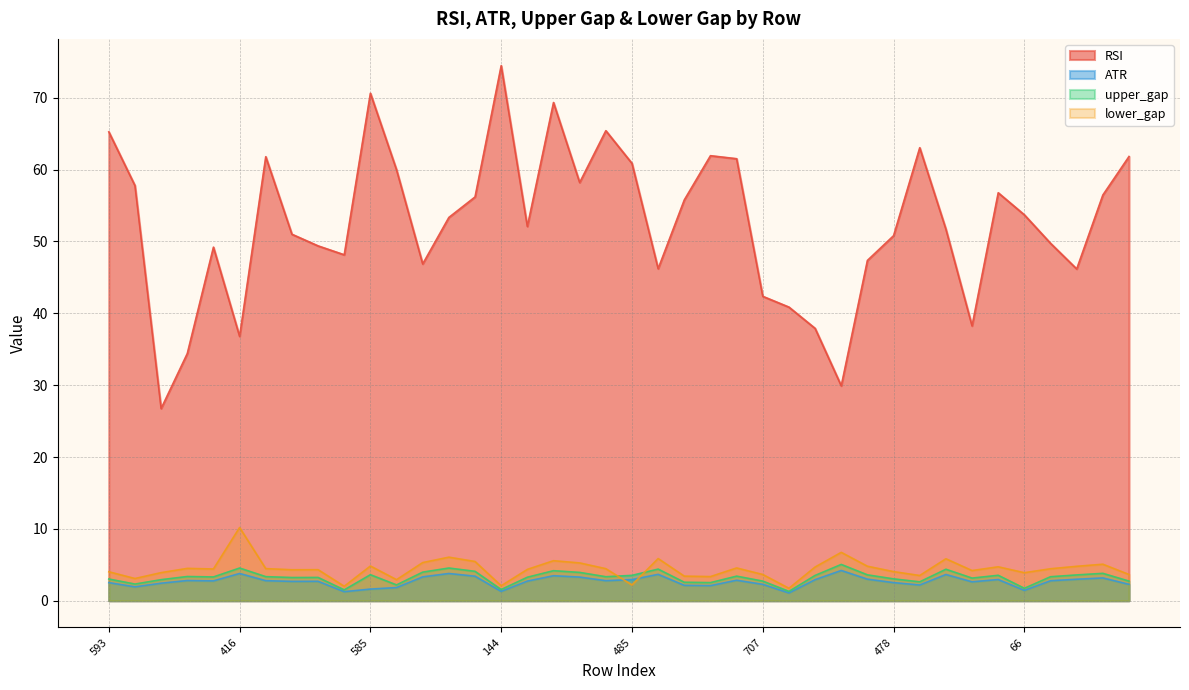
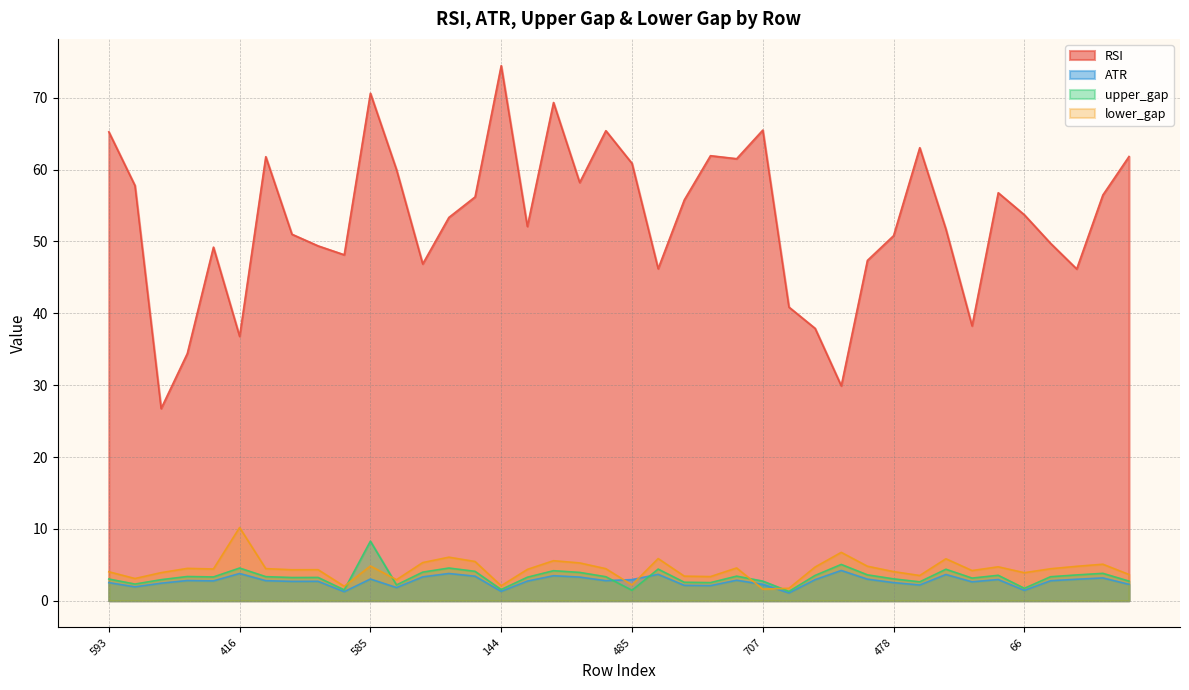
  {
    "RSI": {
      "593": 65,
      "416": 37,
      "585": 71,
      "144": 74,
      "485": 61,
-     "707": 42,
+     "707": 65,
      "478": 51,
      "66": 54
    },
    "ATR": {
      "593": 3,
      "416": 4,
-     "585": 2,
+     "585": 3,
      "485": 3,
      "707": 2,
      "478": 3
    },
    "upper_gap": {
      "593": 3,
      "416": 5,
-     "585": 4,
-     "485": 4,
+     "585": 8,
+     "485": 1,
      "707": 3,
      "478": 3
    },
    "lower_gap": {
      "593": 4,
      "416": 10,
      "585": 5,
      "144": 2,
      "485": 2,
-     "707": 4,
+     "707": 2,
      "478": 4,
      "66": 4
    }
  }
